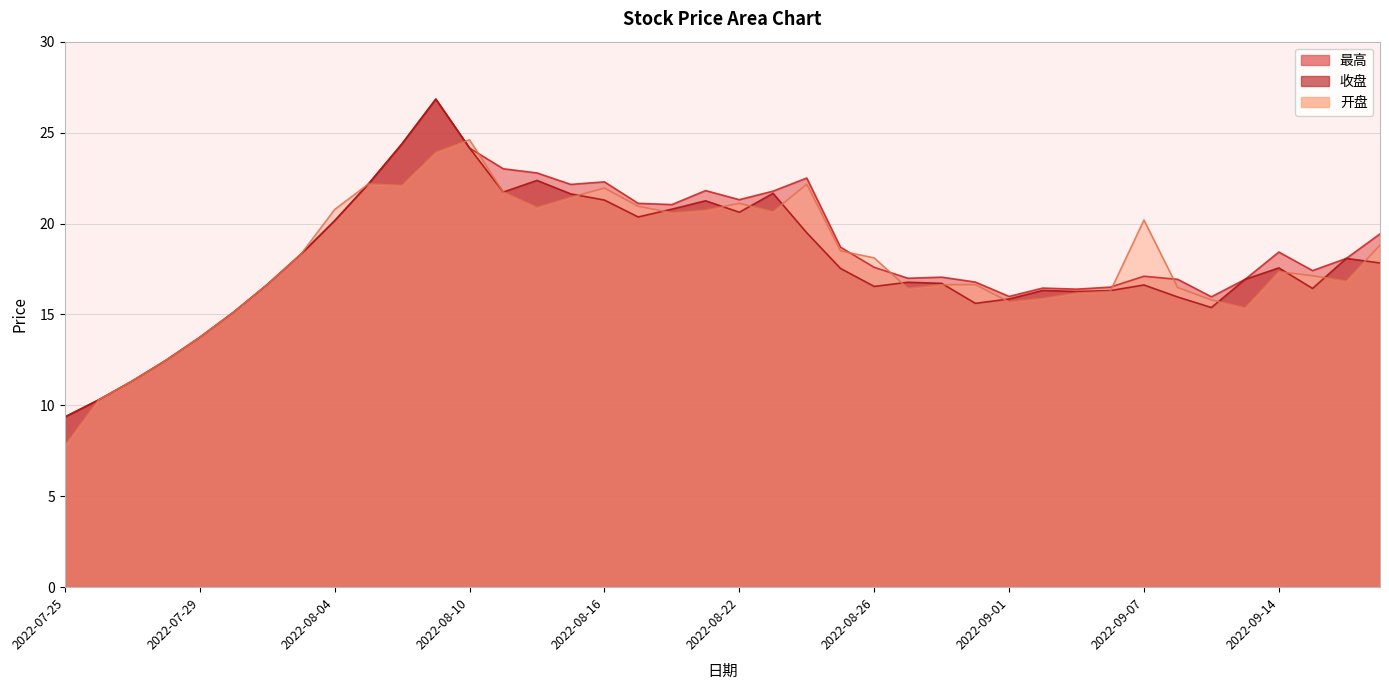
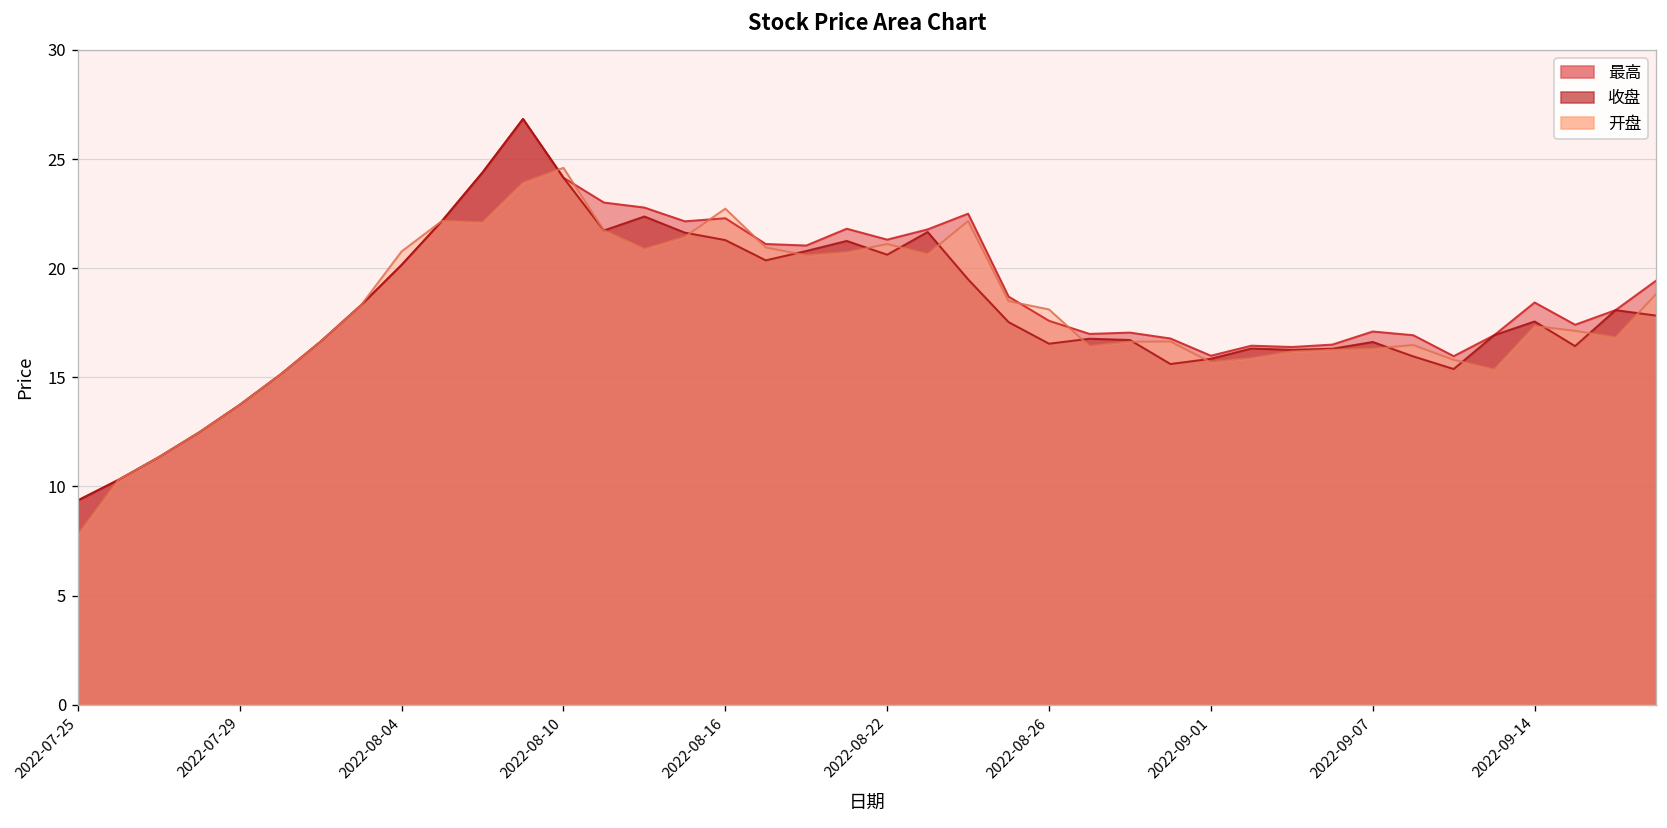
  {
    "开盘": {
      "2022-07-25": 7.8,
      "2022-08-04": 20.8,
      "2022-08-10": 24.6,
-     "2022-08-16": 22.0,
+     "2022-08-16": 22.7,
      "2022-08-22": 21.1,
      "2022-08-26": 18.1,
      "2022-09-01": 15.7,
-     "2022-09-07": 20.2,
+     "2022-09-07": 16.3,
      "2022-09-14": 17.4
    }
  }
